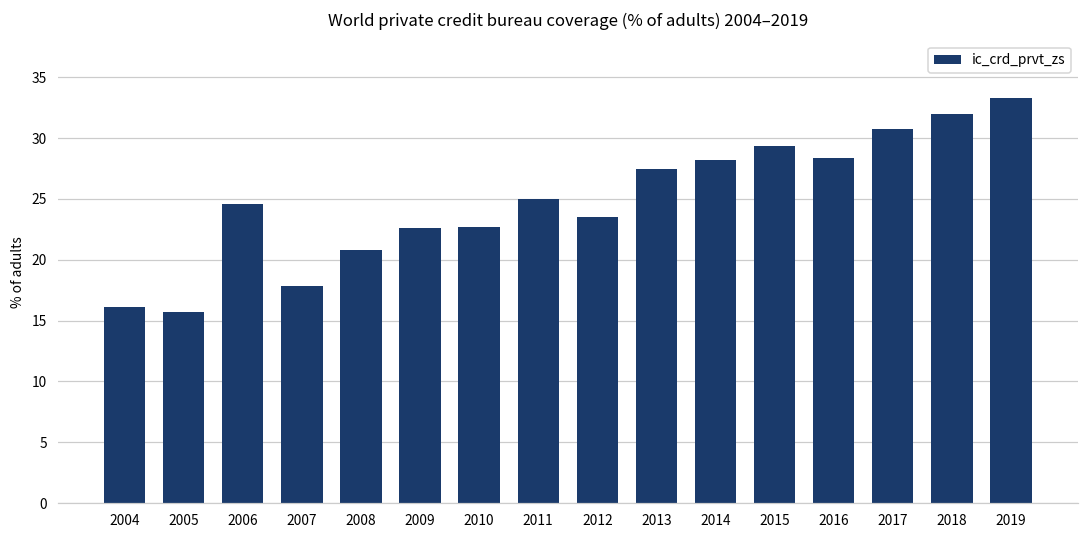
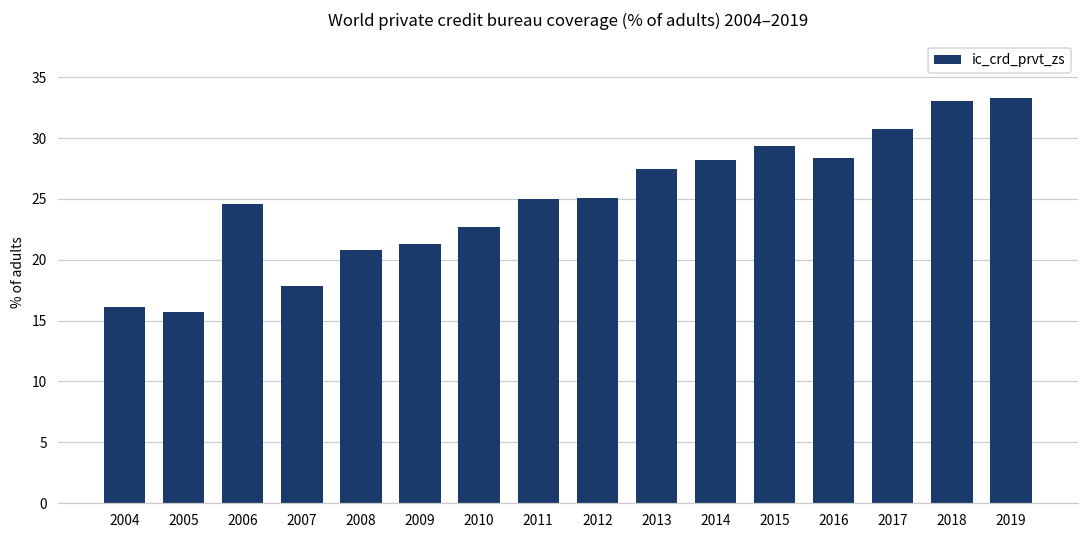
  {
    "2004": 16.2,
    "2005": 15.7,
    "2006": 24.6,
    "2007": 17.8,
    "2008": 20.8,
-   "2009": 22.6,
+   "2009": 21.3,
    "2010": 22.7,
    "2011": 25.0,
-   "2012": 23.5,
+   "2012": 25.1,
    "2013": 27.4,
    "2014": 28.2,
    "2015": 29.4,
    "2016": 28.4,
    "2017": 30.7,
-   "2018": 32.0,
+   "2018": 33.0,
    "2019": 33.3
  }
